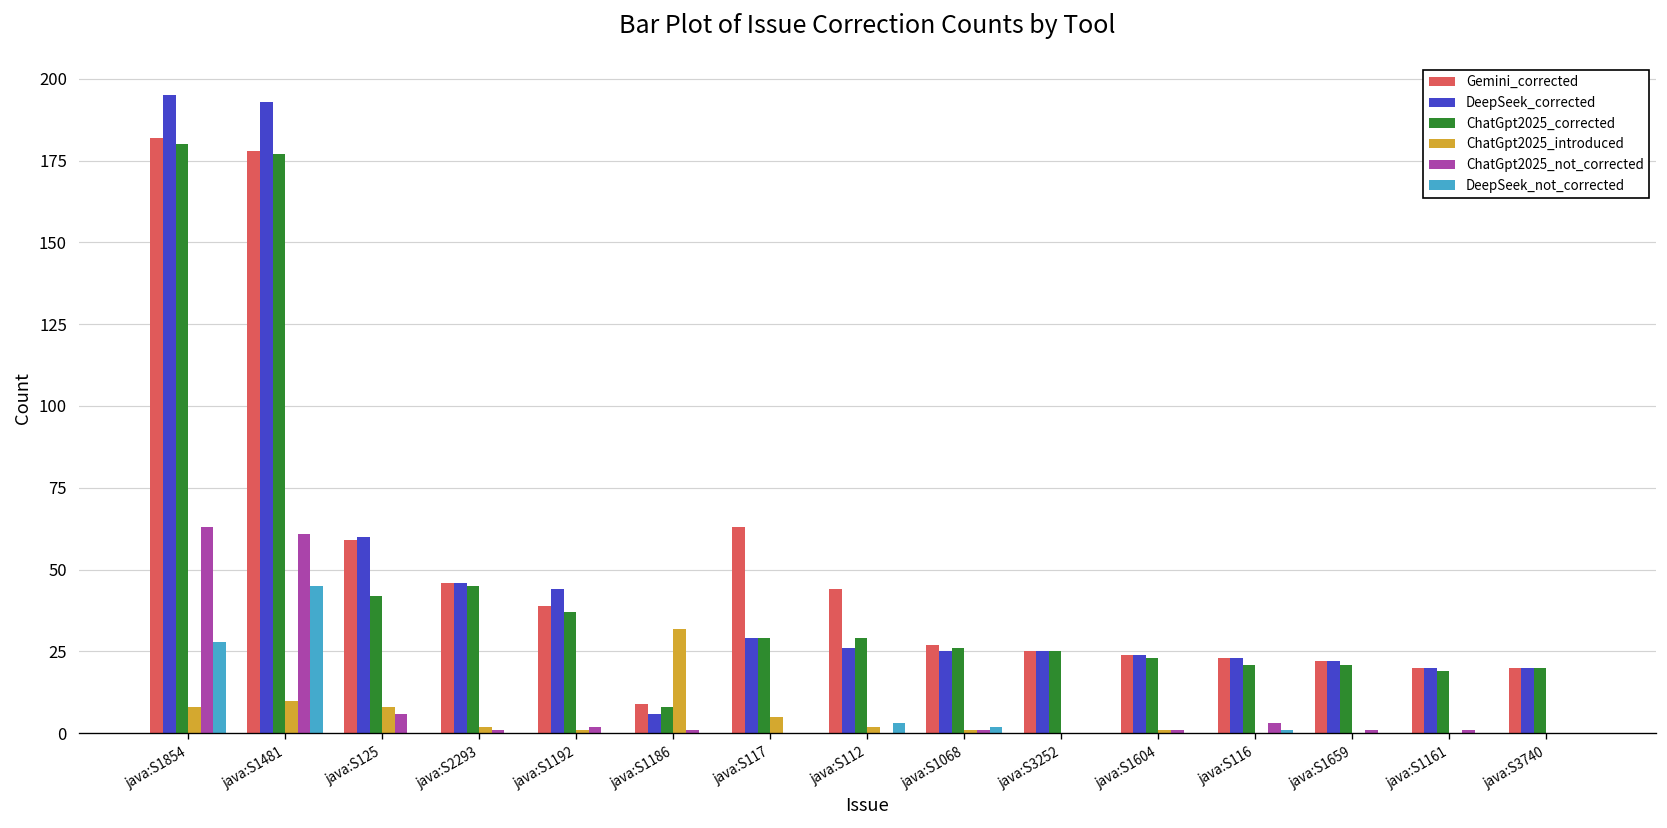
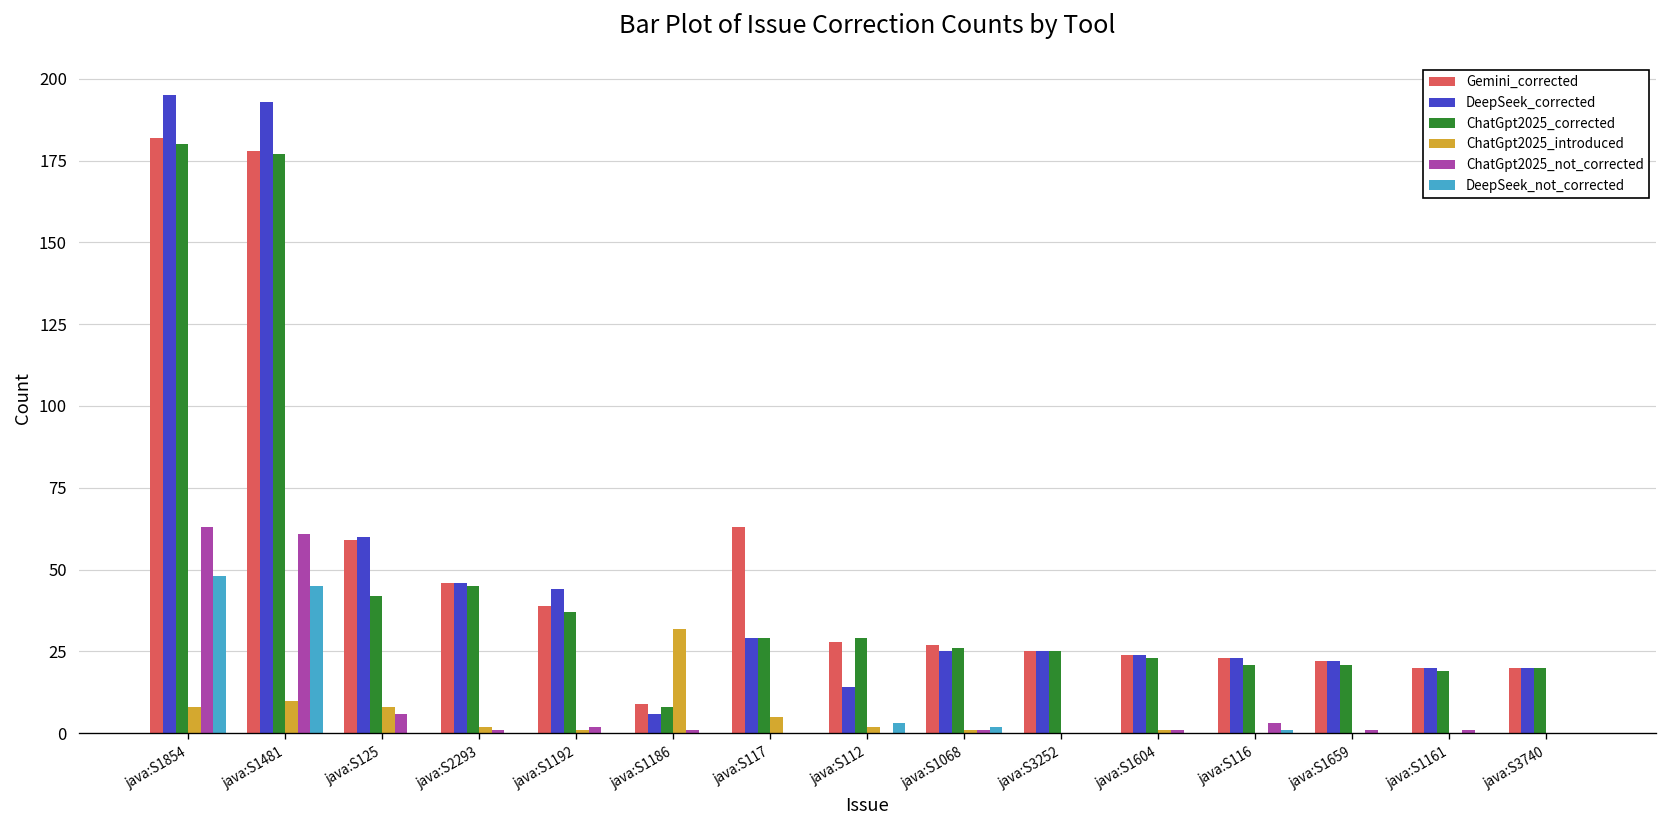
  {
    "Gemini_corrected": {
      "java:S1854": 182,
      "java:S1481": 178,
      "java:S125": 59,
      "java:S2293": 46,
      "java:S1192": 39,
      "java:S1186": 9,
      "java:S117": 63,
-     "java:S112": 44,
+     "java:S112": 28,
      "java:S1068": 27,
      "java:S3252": 25,
      "java:S1604": 24,
      "java:S116": 23,
      "java:S1659": 22,
      "java:S1161": 20,
      "java:S3740": 20
    },
    "DeepSeek_corrected": {
      "java:S1854": 195,
      "java:S1481": 193,
      "java:S125": 60,
      "java:S2293": 46,
      "java:S1192": 44,
      "java:S1186": 6,
      "java:S117": 29,
-     "java:S112": 26,
+     "java:S112": 14,
      "java:S1068": 25,
      "java:S3252": 25,
      "java:S1604": 24,
      "java:S116": 23,
      "java:S1659": 22,
      "java:S1161": 20,
      "java:S3740": 20
    },
    "ChatGpt2025_corrected": {
      "java:S1854": 180,
      "java:S1481": 177,
      "java:S125": 42,
      "java:S2293": 45,
      "java:S1192": 37,
      "java:S1186": 8,
      "java:S117": 29,
      "java:S112": 29,
      "java:S1068": 26,
      "java:S3252": 25,
      "java:S1604": 23,
      "java:S116": 21,
      "java:S1659": 21,
      "java:S1161": 19,
      "java:S3740": 20
    },
    "ChatGpt2025_introduced": {
      "java:S1854": 8,
      "java:S1481": 10,
      "java:S125": 8,
      "java:S2293": 2,
      "java:S1192": 1,
      "java:S1186": 32,
      "java:S117": 5,
      "java:S112": 2,
      "java:S1068": 1,
      "java:S3252": 0,
      "java:S1604": 1,
      "java:S116": 0,
      "java:S1659": 0,
      "java:S1161": 0,
      "java:S3740": 0
    },
    "ChatGpt2025_not_corrected": {
      "java:S1854": 63,
      "java:S1481": 61,
      "java:S125": 6,
      "java:S2293": 1,
      "java:S1192": 2,
      "java:S1186": 1,
      "java:S117": 0,
      "java:S112": 0,
      "java:S1068": 1,
      "java:S3252": 0,
      "java:S1604": 1,
      "java:S116": 3,
      "java:S1659": 1,
      "java:S1161": 1,
      "java:S3740": 0
    },
    "DeepSeek_not_corrected": {
-     "java:S1854": 28,
+     "java:S1854": 48,
      "java:S1481": 45,
      "java:S125": 0,
      "java:S2293": 0,
      "java:S1192": 0,
      "java:S1186": 0,
      "java:S117": 0,
      "java:S112": 3,
      "java:S1068": 2,
      "java:S3252": 0,
      "java:S1604": 0,
      "java:S116": 1,
      "java:S1659": 0,
      "java:S1161": 0,
      "java:S3740": 0
    }
  }
